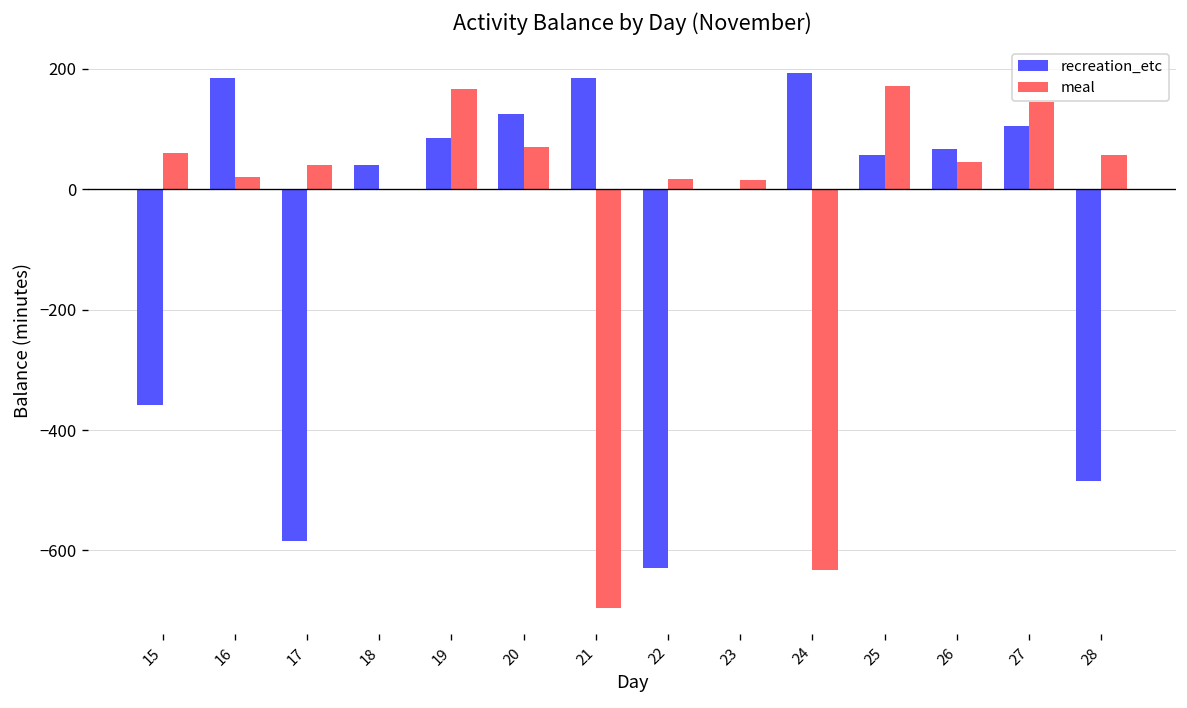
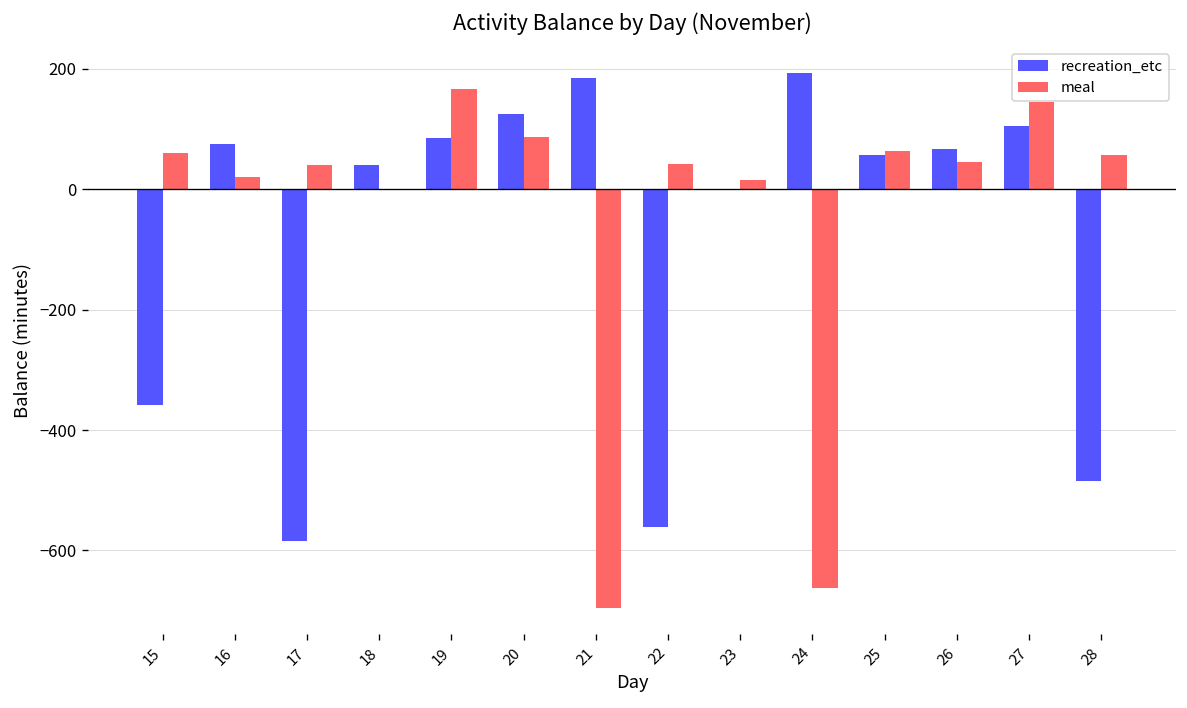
  {
    "recreation_etc": {
      "15": -360,
-     "16": 190,
+     "16": 80,
      "17": -580,
      "18": 40,
      "19": 80,
      "20": 130,
      "21": 190,
-     "22": -630,
+     "22": -560,
      "23": 0,
      "24": 190,
      "25": 60,
      "26": 70,
      "27": 110,
      "28": -490
    },
    "meal": {
      "15": 60,
      "16": 20,
      "17": 40,
      "18": 0,
      "19": 170,
-     "20": 70,
+     "20": 90,
      "21": -700,
-     "22": 20,
+     "22": 40,
      "23": 20,
-     "24": -630,
-     "25": 170,
+     "24": -660,
+     "25": 60,
      "26": 50,
      "28": 60
    }
  }
